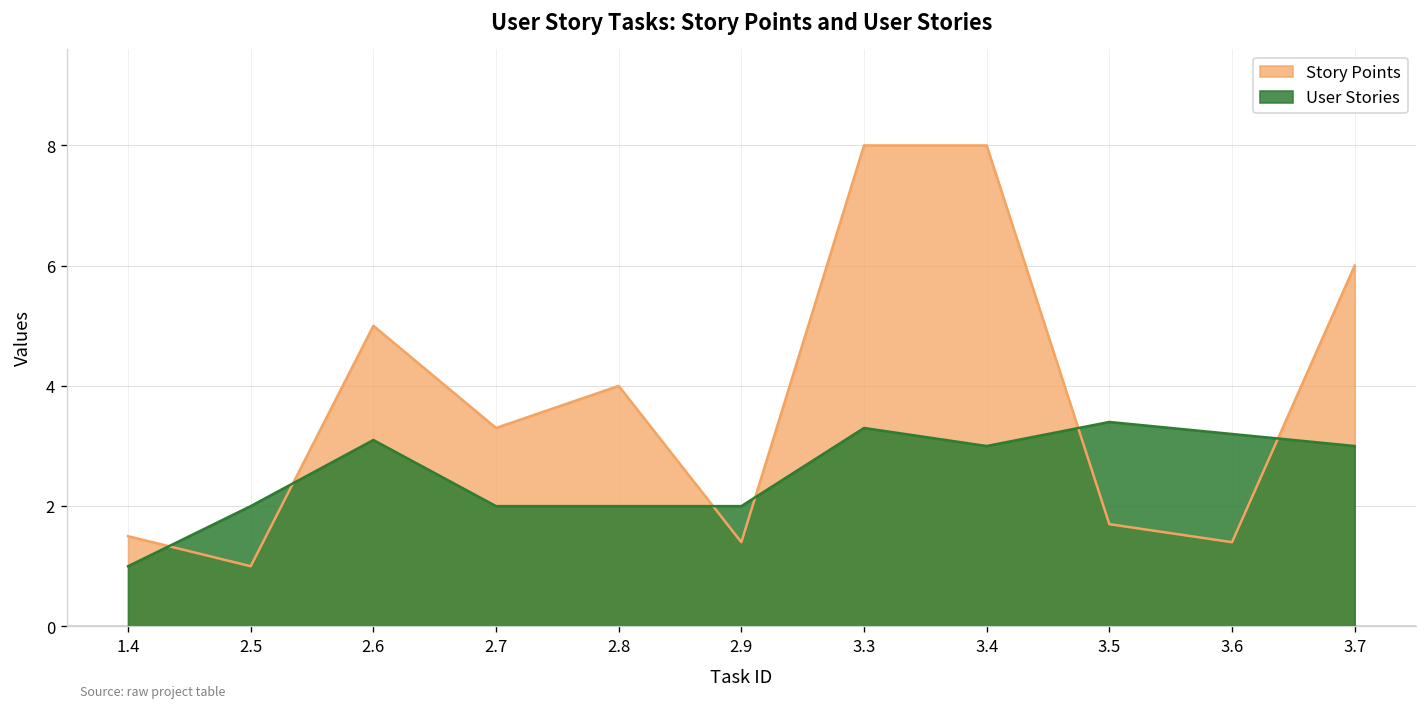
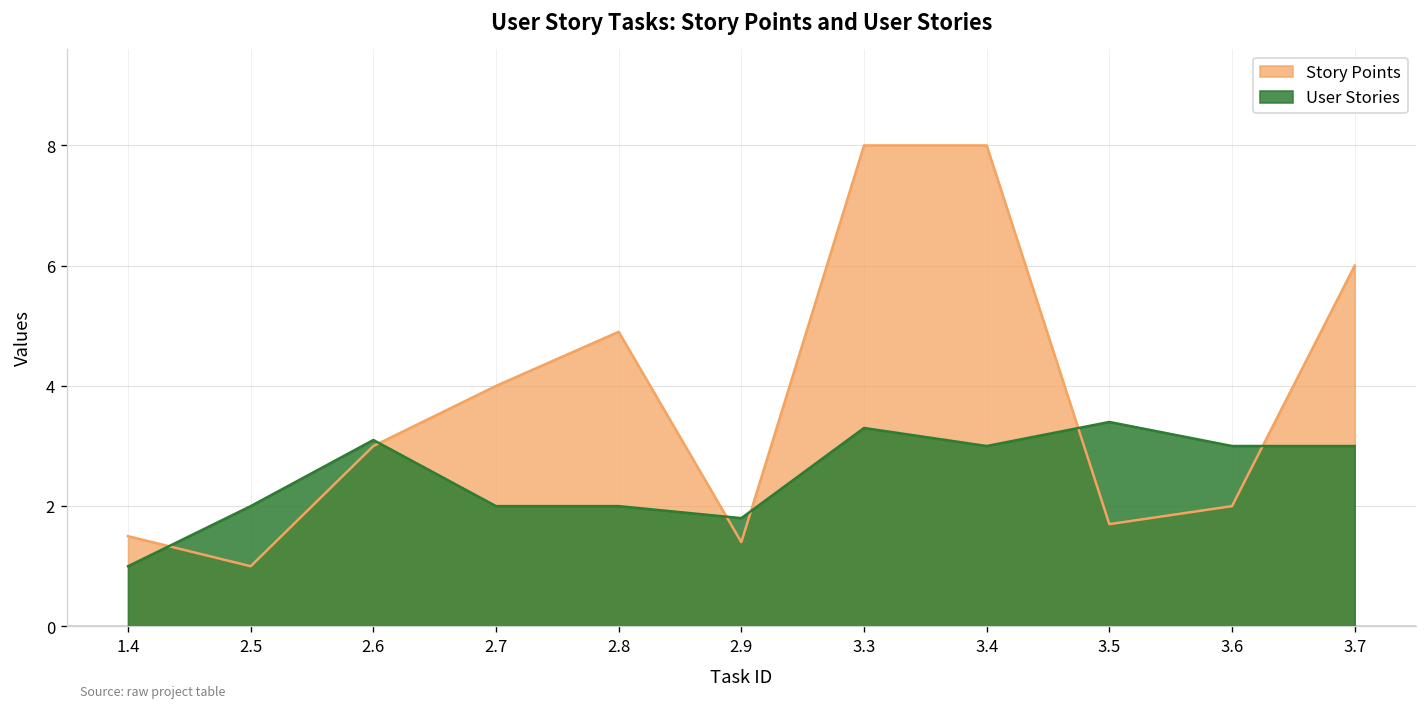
  {
    "Story Points": {
      "1.4": 1.5,
      "2.5": 1.0,
-     "2.6": 5,
-     "2.7": 3.3,
-     "2.8": 4.0,
+     "2.6": 3,
+     "2.7": 4.0,
+     "2.8": 4.9,
      "2.9": 1.4,
      "3.3": 8.0,
      "3.4": 8.0,
      "3.5": 1.7,
-     "3.6": 1.4,
+     "3.6": 2.0,
      "3.7": 6.0
    },
    "User Stories": {
      "1.4": 1.0,
      "2.5": 2.0,
      "2.6": 3.1,
      "2.7": 2.0,
      "2.8": 2.0,
-     "2.9": 2.0,
+     "2.9": 1.8,
      "3.3": 3.3,
      "3.4": 3.0,
      "3.5": 3.4,
-     "3.6": 3.2,
+     "3.6": 3.0,
      "3.7": 3.0
    }
  }
